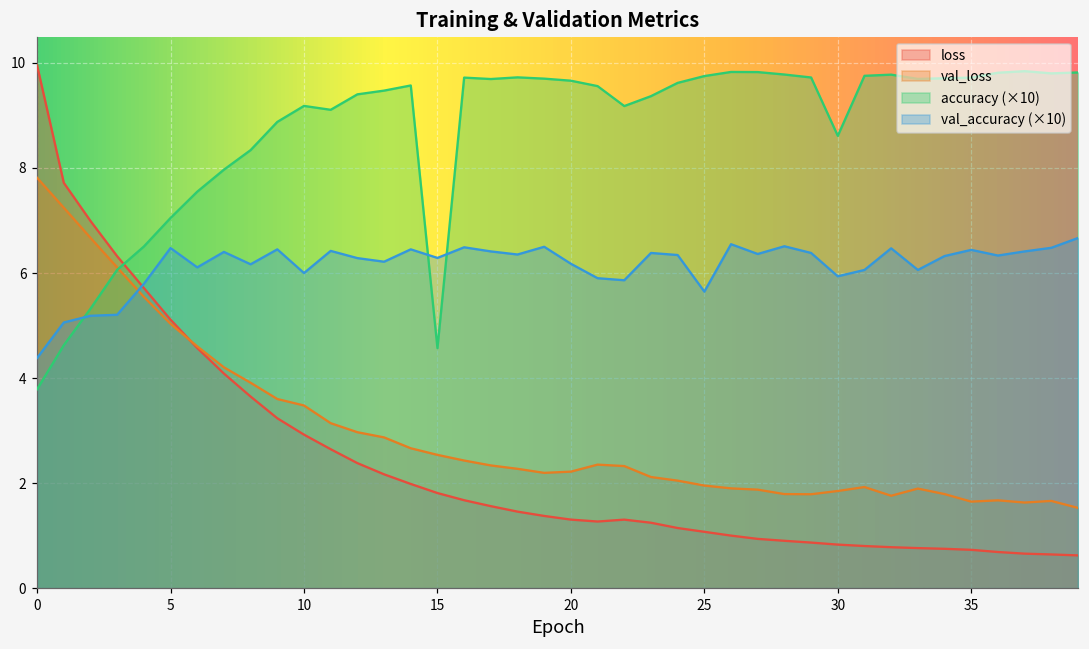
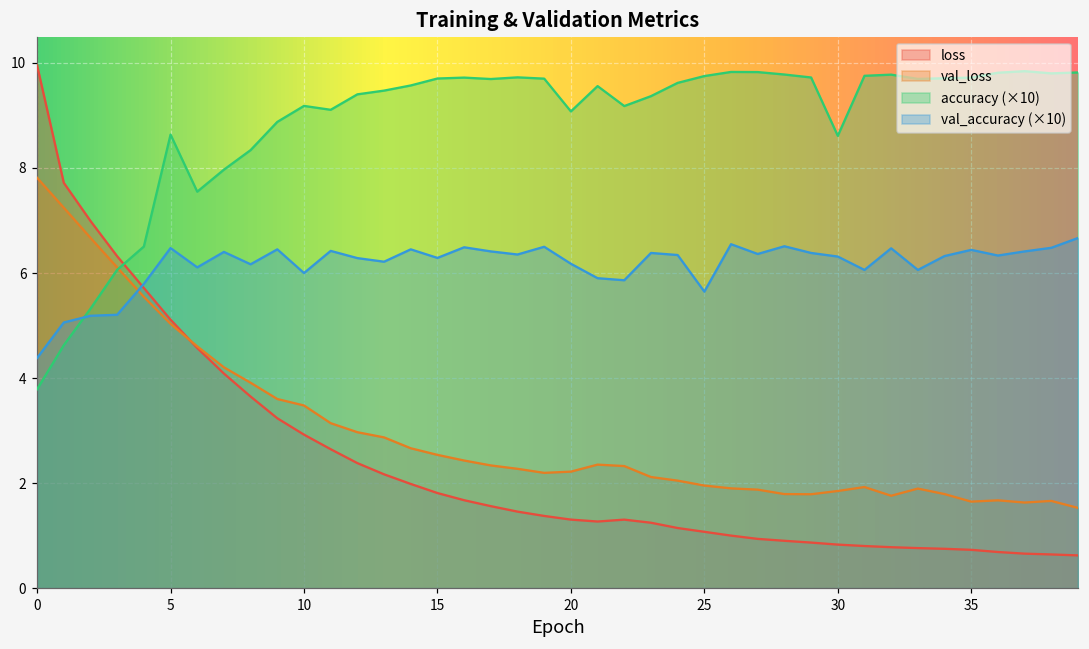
  {
    "accuracy (×10)": {
      "0": 3.8,
-     "5": 7.0,
+     "5": 8.6,
      "10": 9.2,
-     "15": 4.6,
-     "20": 9.7,
+     "15": 9.7,
+     "20": 9.1,
      "25": 9.8,
      "30": 8.6
    },
    "val_accuracy (×10)": {
      "0": 4.4,
      "5": 6.5,
      "10": 6.0,
      "15": 6.3,
      "20": 6.2,
      "25": 5.6,
-     "30": 5.9,
+     "30": 6.3,
      "35": 6.4
    }
  }
